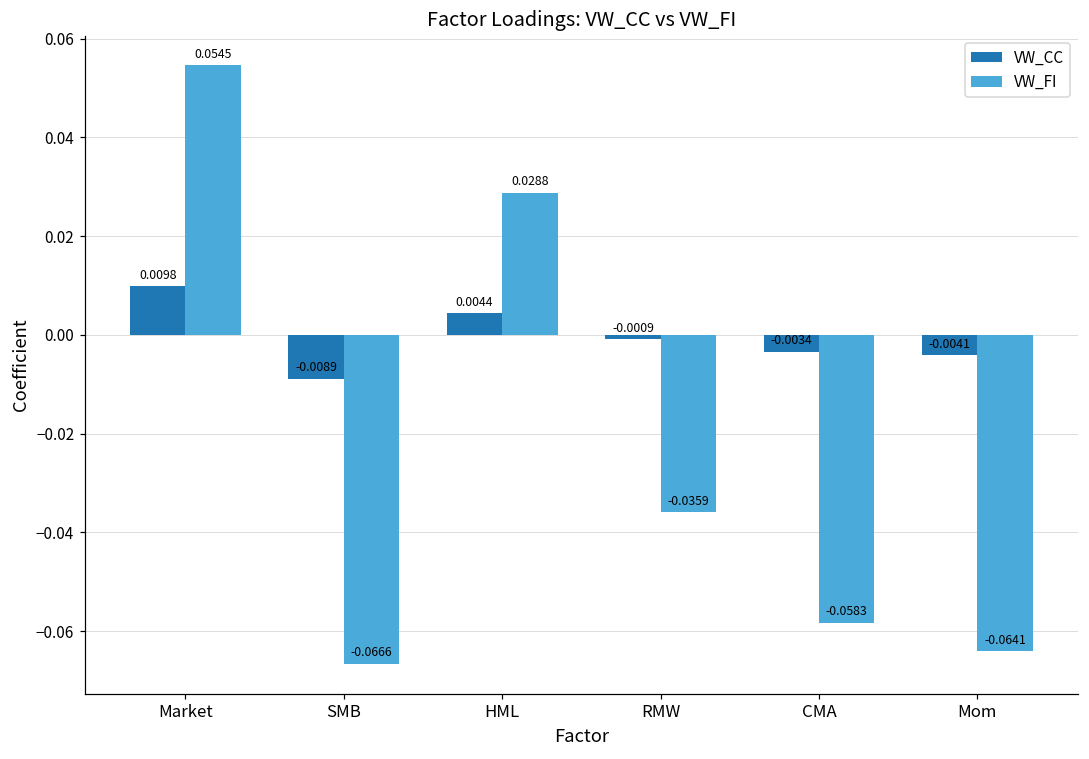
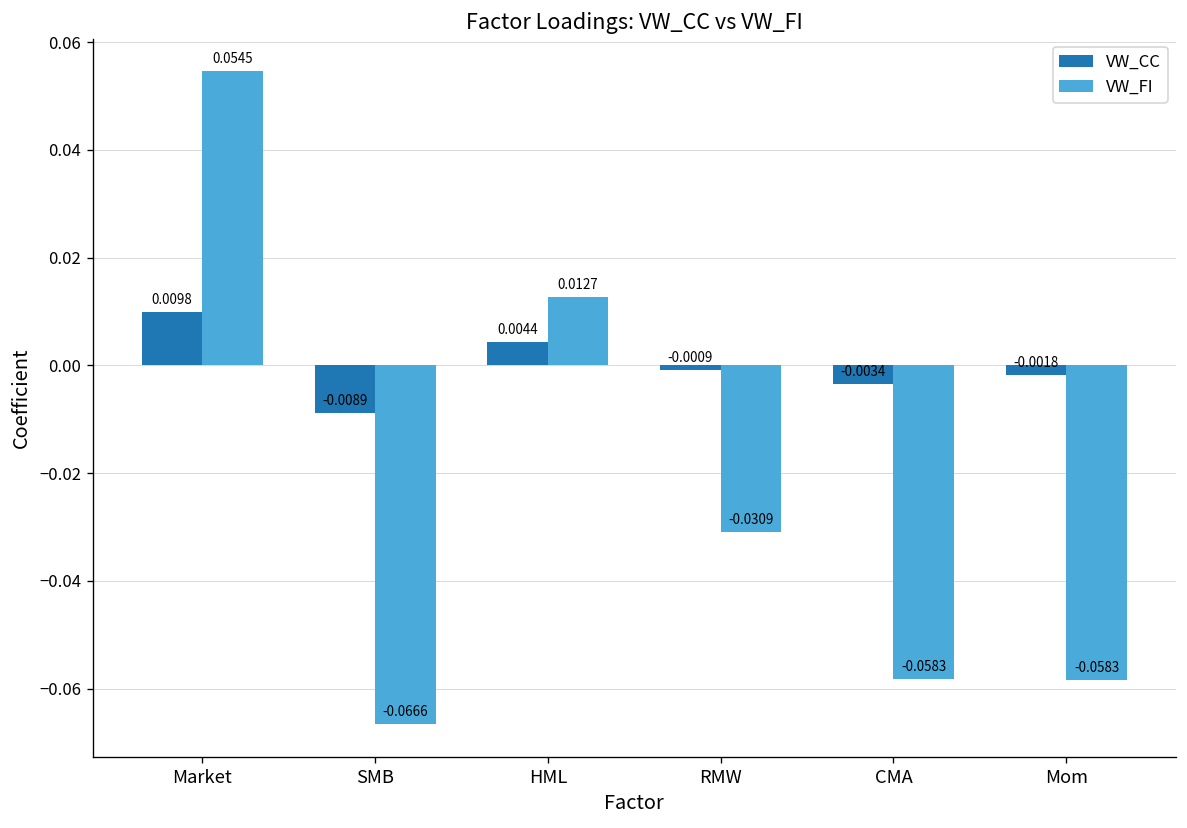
  {
    "VW_CC": {
      "Market": 0.0098,
      "SMB": -0.0089,
      "HML": 0.0044,
      "RMW": -0.0009,
      "CMA": -0.0034,
-     "Mom": -0.0041
+     "Mom": -0.0018
    },
    "VW_FI": {
      "Market": 0.0545,
      "SMB": -0.0666,
-     "HML": 0.0288,
-     "RMW": -0.0359,
+     "HML": 0.0127,
+     "RMW": -0.0309,
      "CMA": -0.0583,
-     "Mom": -0.0641
+     "Mom": -0.0583
    }
  }
